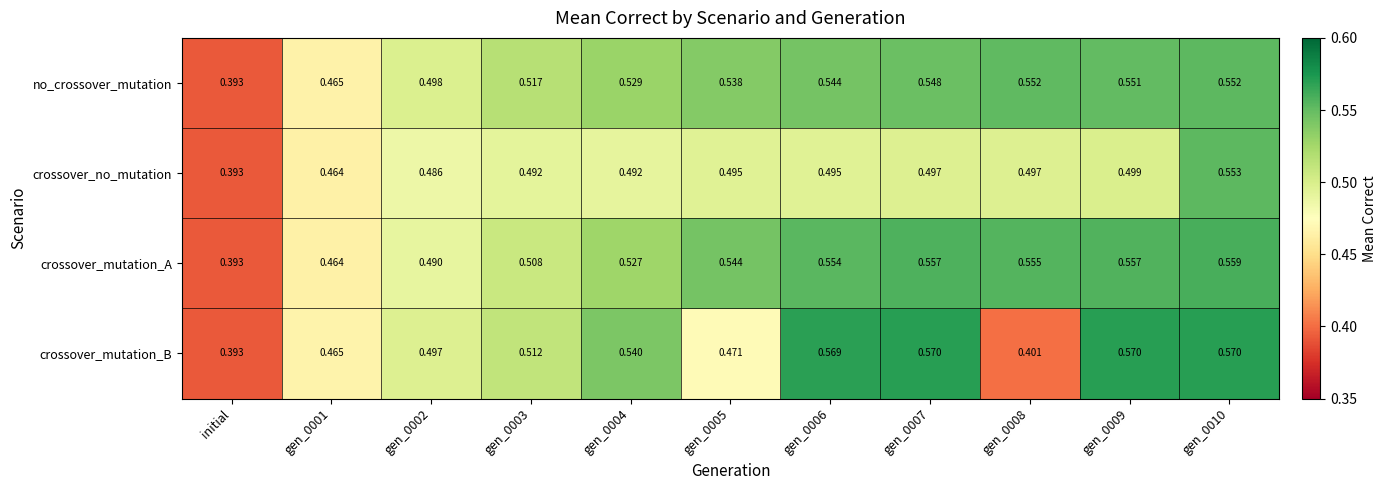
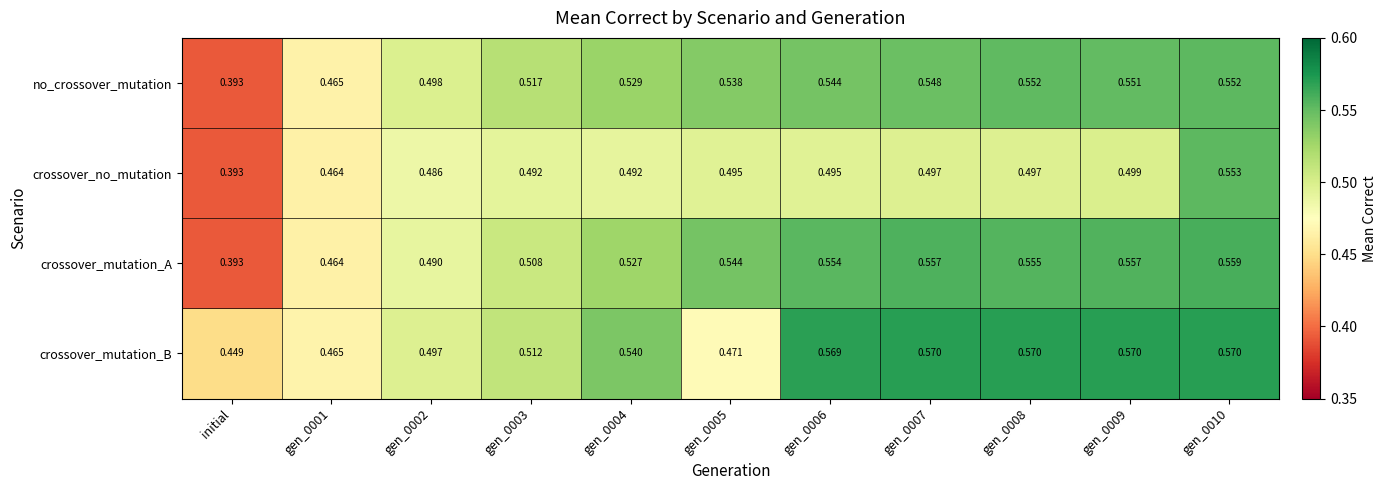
  {
    "no_crossover_mutation": {
      "initial": 0.393,
      "gen_0001": 0.465,
      "gen_0002": 0.498,
      "gen_0003": 0.517,
      "gen_0004": 0.529,
      "gen_0005": 0.538,
      "gen_0006": 0.544,
      "gen_0007": 0.548,
      "gen_0008": 0.552,
      "gen_0009": 0.551,
      "gen_0010": 0.552
    },
    "crossover_no_mutation": {
      "initial": 0.393,
      "gen_0001": 0.464,
      "gen_0002": 0.486,
      "gen_0003": 0.492,
      "gen_0004": 0.492,
      "gen_0005": 0.495,
      "gen_0006": 0.495,
      "gen_0007": 0.497,
      "gen_0008": 0.497,
      "gen_0009": 0.499,
      "gen_0010": 0.553
    },
    "crossover_mutation_A": {
      "initial": 0.393,
      "gen_0001": 0.464,
      "gen_0002": 0.490,
      "gen_0003": 0.508,
      "gen_0004": 0.527,
      "gen_0005": 0.544,
      "gen_0006": 0.554,
      "gen_0007": 0.557,
      "gen_0008": 0.555,
      "gen_0009": 0.557,
      "gen_0010": 0.559
    },
    "crossover_mutation_B": {
-     "initial": 0.393,
+     "initial": 0.449,
      "gen_0001": 0.465,
      "gen_0002": 0.497,
      "gen_0003": 0.512,
      "gen_0004": 0.540,
      "gen_0005": 0.471,
      "gen_0006": 0.569,
      "gen_0007": 0.570,
-     "gen_0008": 0.401,
+     "gen_0008": 0.570,
      "gen_0009": 0.570,
      "gen_0010": 0.570
    }
  }
